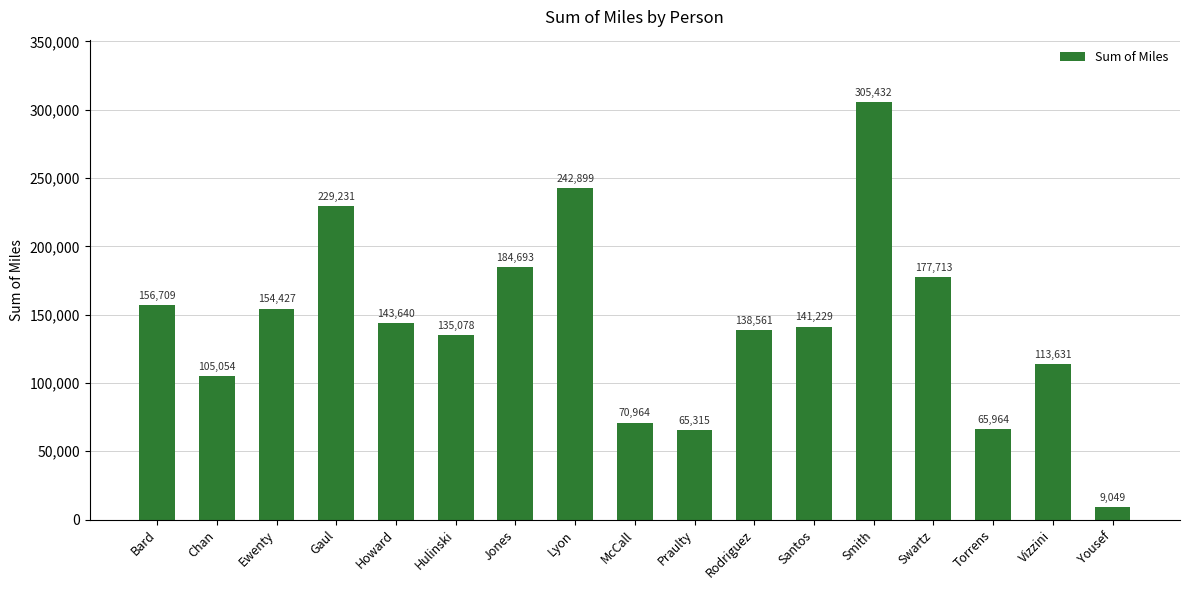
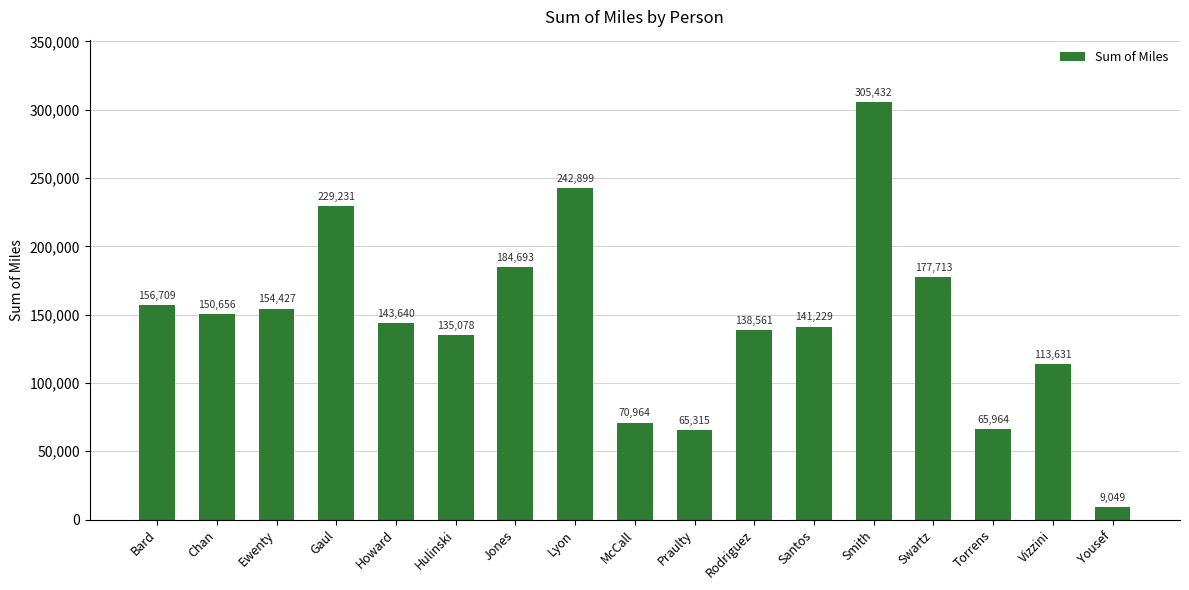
  {
    "Bard": "156,709",
-   "Chan": "105,054",
+   "Chan": "150,656",
    "Gaul": "229,231",
    "Hulinski": "135,078",
    "Lyon": "242,899",
    "Praulty": "65,315",
    "Rodriguez": "138,561",
    "Santos": "141,229",
    "Smith": "305,432",
    "Yousef": "9,049"
  }
